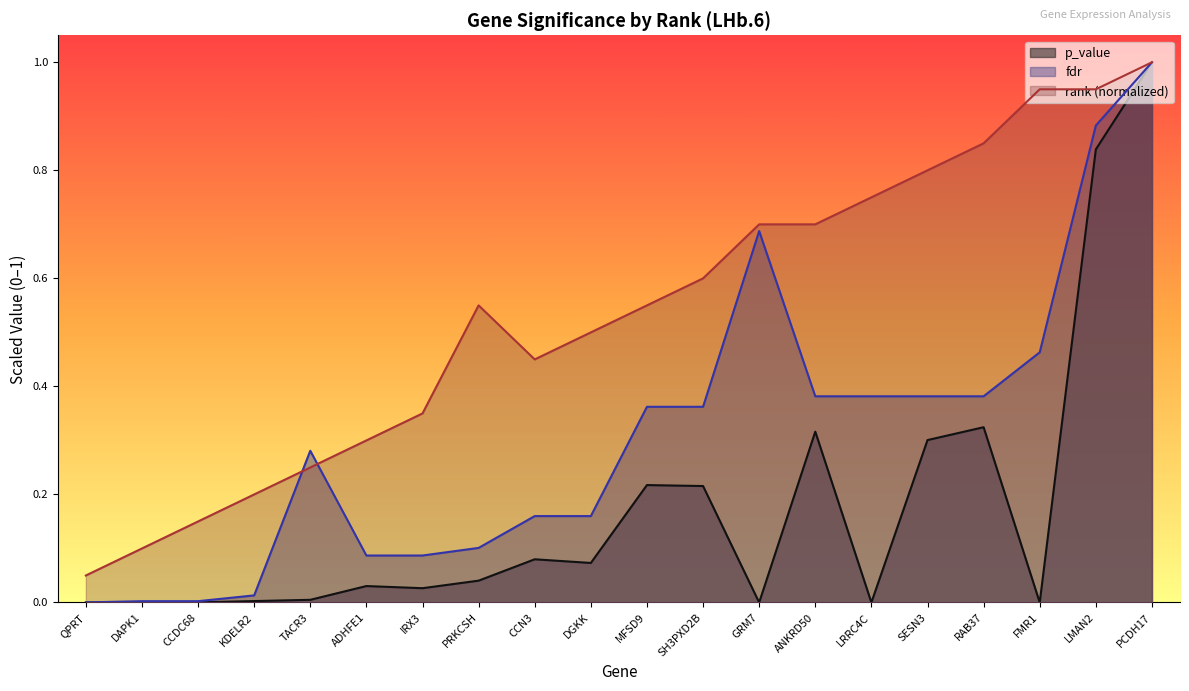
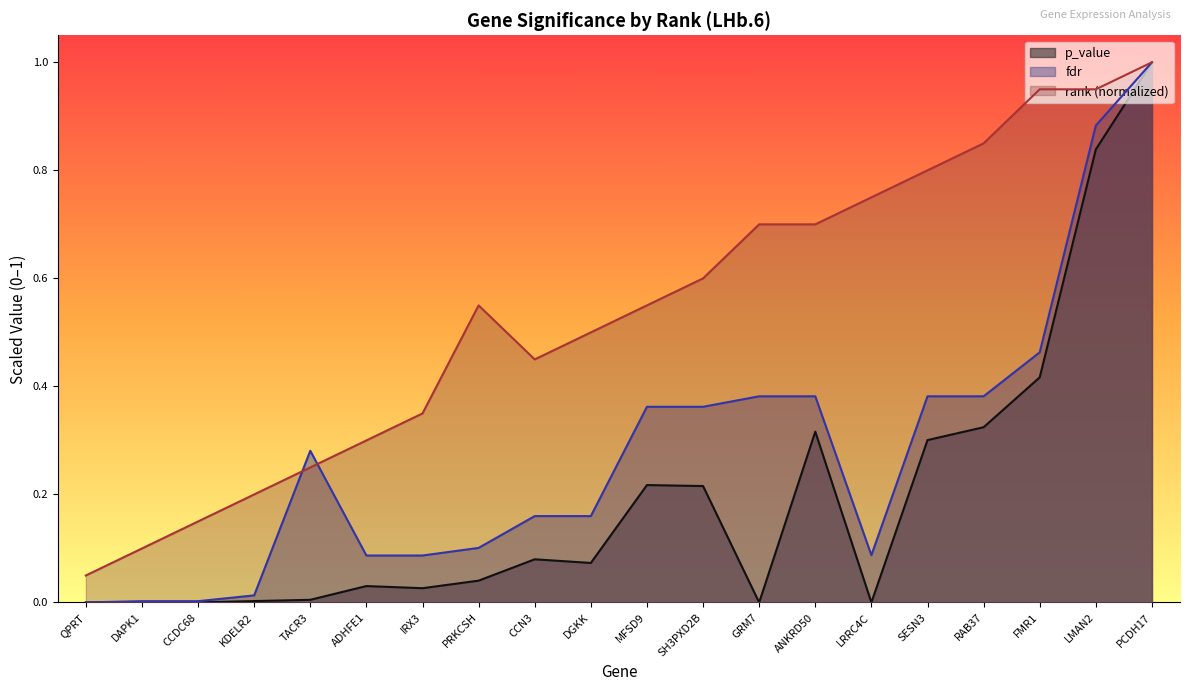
  {
    "p_value": {
      "KDELR2": 0.00,
      "TACR3": 0.00,
      "ADHFE1": 0.03,
      "IRX3": 0.03,
      "PRKCSH": 0.04,
      "CCN3": 0.08,
      "DGKK": 0.07,
      "MFSD9": 0.22,
      "SH3PXD2B": 0.22,
      "GRM7": 0.00,
      "ANKRD50": 0.32,
      "LRRC4C": 0.00,
      "SESN3": 0.30,
      "RAB37": 0.32,
-     "FMR1": 0.00,
+     "FMR1": 0.42,
      "LMAN2": 0.84
    },
    "fdr": {
      "KDELR2": 0.01,
      "TACR3": 0.28,
      "ADHFE1": 0.09,
      "IRX3": 0.09,
      "PRKCSH": 0.10,
      "CCN3": 0.16,
      "DGKK": 0.16,
      "MFSD9": 0.36,
      "SH3PXD2B": 0.36,
-     "GRM7": 0.69,
+     "GRM7": 0.38,
      "ANKRD50": 0.38,
-     "LRRC4C": 0.38,
+     "LRRC4C": 0.09,
      "SESN3": 0.38,
      "RAB37": 0.38,
      "FMR1": 0.46,
      "LMAN2": 0.88
    },
    "rank (normalized)": {
      "QPRT": 0.05,
      "DAPK1": 0.10,
      "CCDC68": 0.15,
      "KDELR2": 0.20,
      "TACR3": 0.25,
      "ADHFE1": 0.30,
      "IRX3": 0.35,
      "PRKCSH": 0.55,
      "CCN3": 0.45,
      "DGKK": 0.50,
      "MFSD9": 0.55,
      "SH3PXD2B": 0.60,
      "GRM7": 0.70,
      "ANKRD50": 0.70,
      "LRRC4C": 0.75,
      "SESN3": 0.80,
      "RAB37": 0.85
    }
  }
